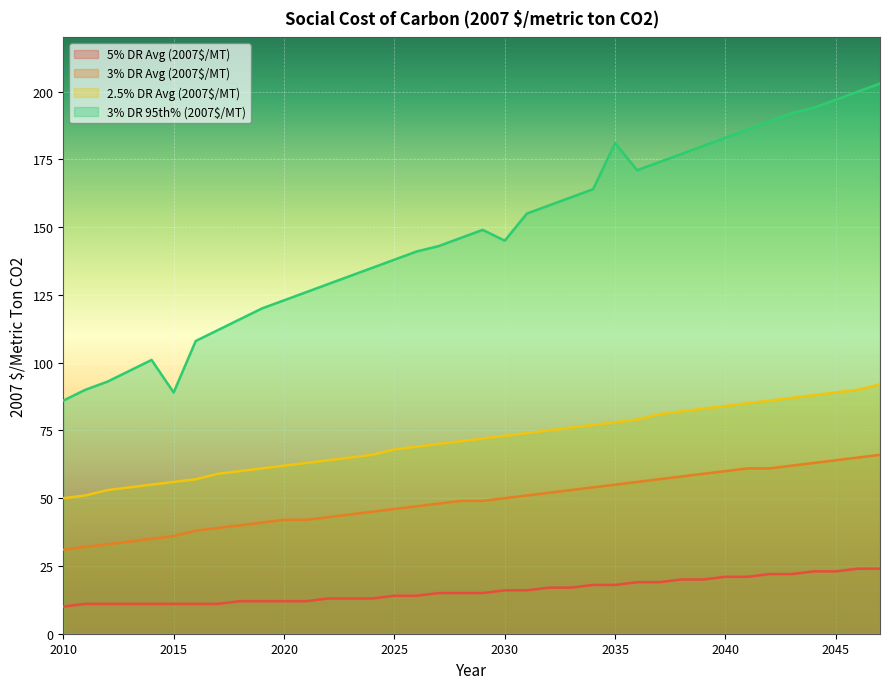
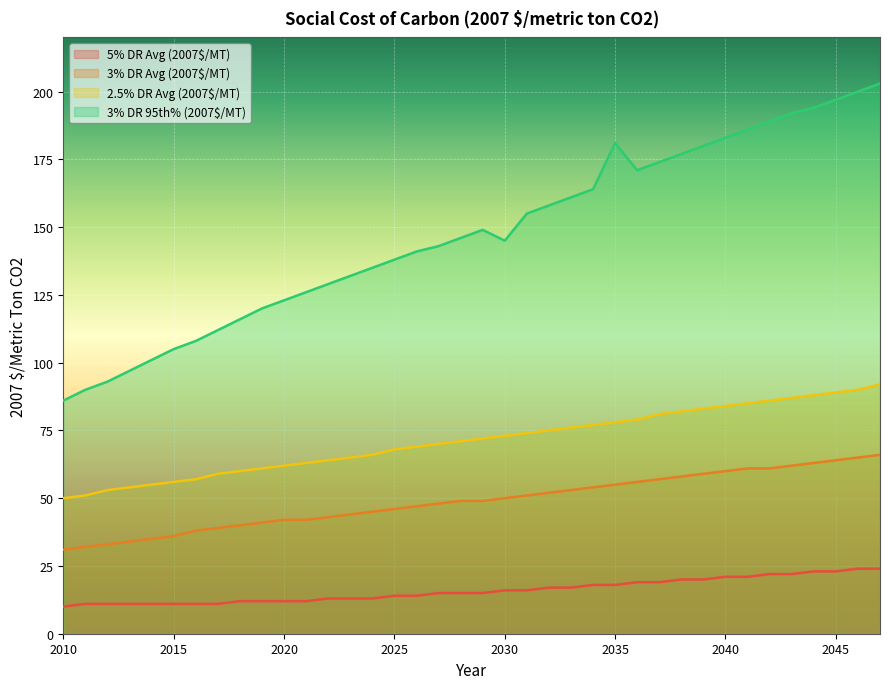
  {
    "3% DR 95th% (2007$/MT)": {
      "2010": 86,
-     "2015": 89,
+     "2015": 105,
      "2020": 123,
      "2025": 138,
      "2030": 145,
      "2035": 181,
      "2040": 183,
      "2045": 197
    }
  }
